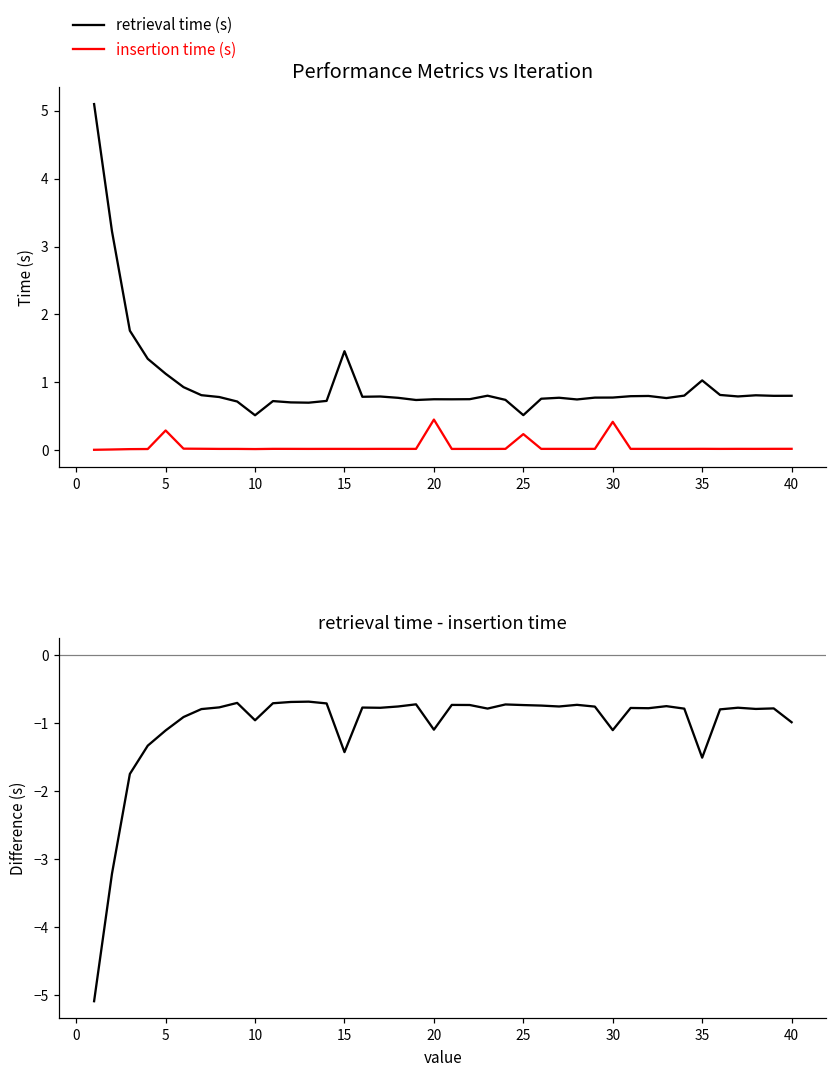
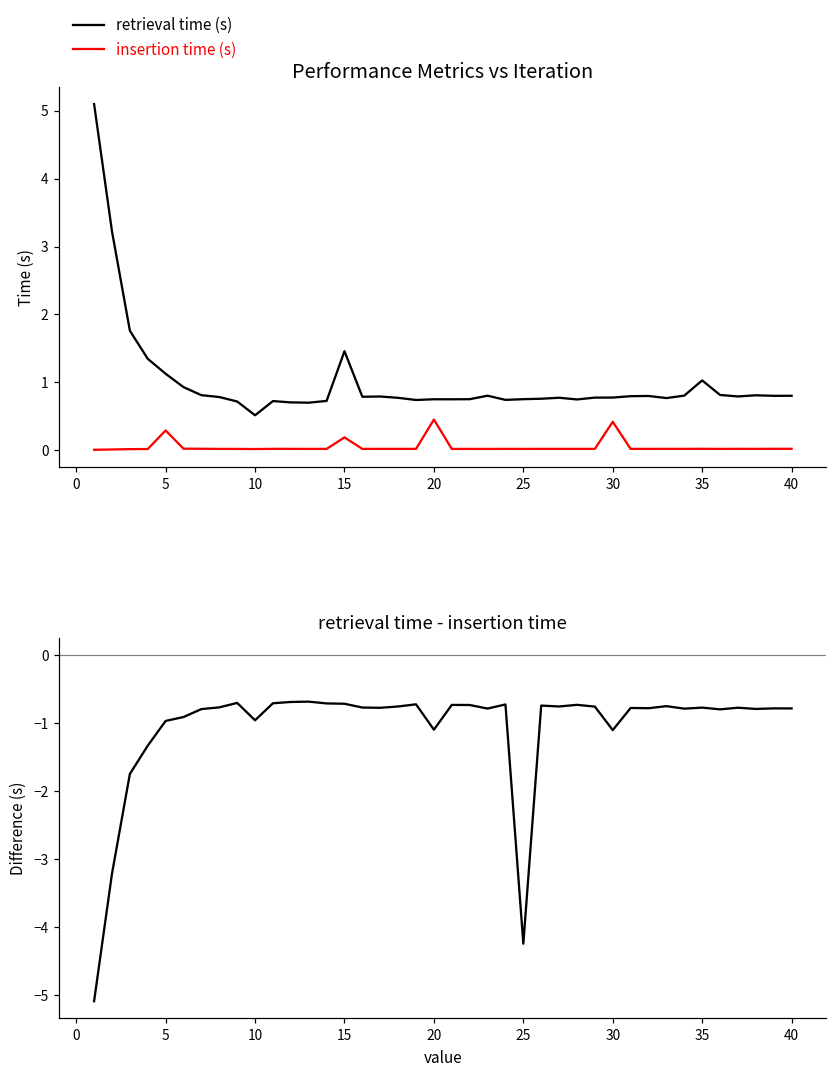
  {
    "Performance Metrics vs Iteration": {
      "retrieval time (s)": {
        "5": 1.1,
        "10": 0.5,
        "15": 1.5,
        "20": 0.8,
-       "25": 0.5,
+       "25": 0.8,
        "30": 0.8,
        "35": 1.0,
        "40": 0.8
      },
      "insertion time (s)": {
        "5": 0.3,
        "10": 0.0,
-       "15": 0.0,
+       "15": 0.2,
        "20": 0.5,
-       "25": 0.2,
+       "25": 0.0,
        "30": 0.4,
        "35": 0.0,
        "40": 0.0
      }
    },
    "retrieval time - insertion time": {
-     "5": -1.1,
+     "5": -1.0,
      "10": -1.0,
-     "15": -1.4,
+     "15": -0.7,
      "20": -1.1,
-     "25": -0.7,
+     "25": -4.2,
      "30": -1.1,
-     "35": -1.5,
-     "40": -1.0
+     "35": -0.8,
+     "40": -0.8
    }
  }
